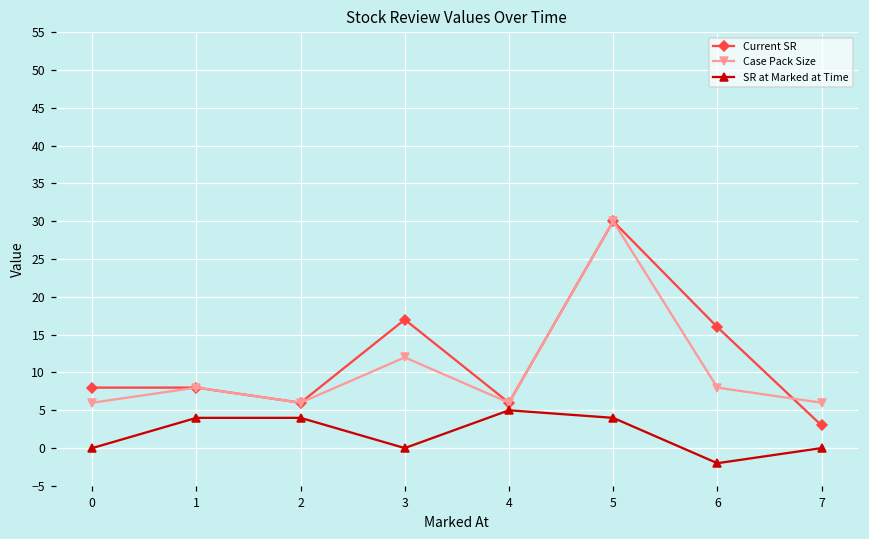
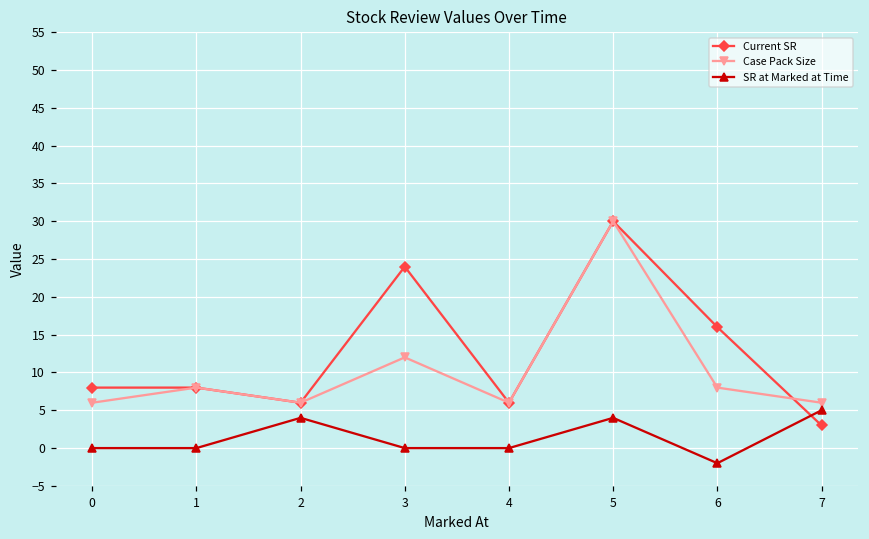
  {
    "Current SR": {
      "0": 8,
-     "3": 17,
+     "3": 24,
      "6": 16,
      "7": 3
    },
    "Case Pack Size": {
      "0": 6,
      "3": 12,
      "6": 8,
      "7": 6
    },
    "SR at Marked at Time": {
      "0": 0,
-     "1": 4,
+     "1": 0,
      "2": 4,
      "3": 0,
-     "4": 5,
+     "4": 0,
      "5": 4,
      "6": -2,
-     "7": 0
+     "7": 5
    }
  }
